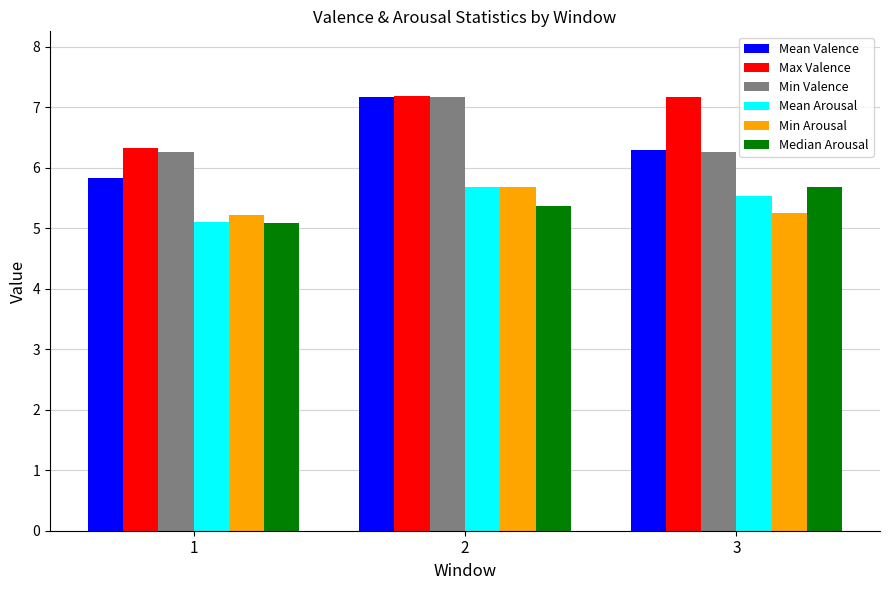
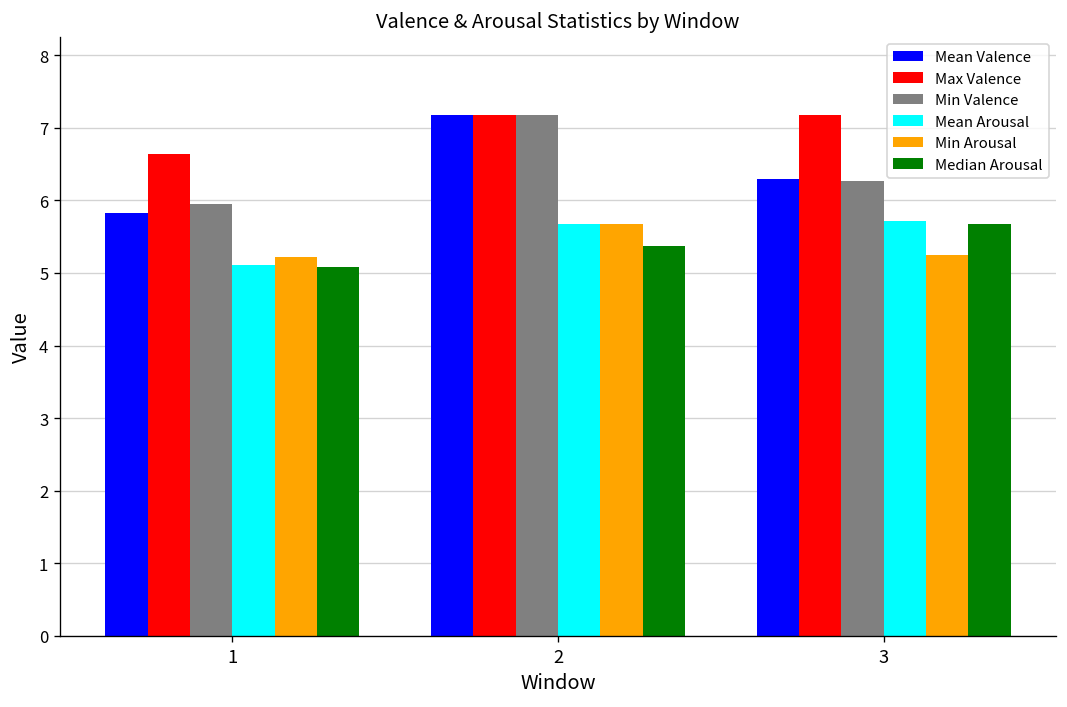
  {
    "Mean Valence": {
      "1": 5.8,
      "2": 7.2,
      "3": 6.3
    },
    "Max Valence": {
-     "1": 6.3,
+     "1": 6.6,
      "2": 7.2,
      "3": 7.2
    },
    "Min Valence": {
-     "1": 6.3,
+     "1": 6.0,
      "2": 7.2,
      "3": 6.3
    },
    "Mean Arousal": {
      "1": 5.1,
      "2": 5.7,
-     "3": 5.5
+     "3": 5.7
    },
    "Min Arousal": {
      "1": 5.2,
      "2": 5.7,
      "3": 5.3
    },
    "Median Arousal": {
      "1": 5.1,
      "2": 5.4,
      "3": 5.7
    }
  }
